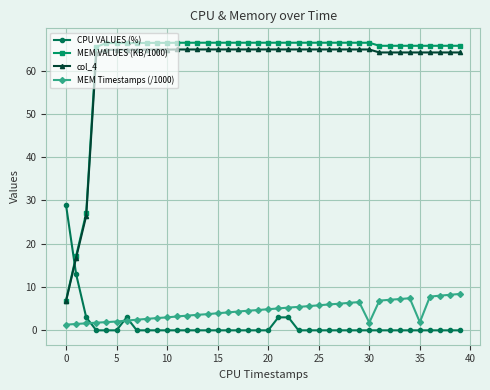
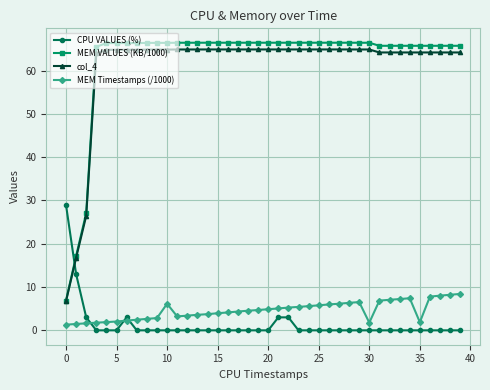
  {
    "col_4": {
      "15": 65,
      "20": 65,
      "25": 65,
      "30": 65,
      "35": 64
    },
    "MEM Timestamps (/1000)": {
      "0": 1,
      "5": 2,
-     "10": 3,
+     "10": 6,
      "15": 4,
      "20": 5,
      "25": 6,
      "30": 2,
      "35": 2
    }
  }
